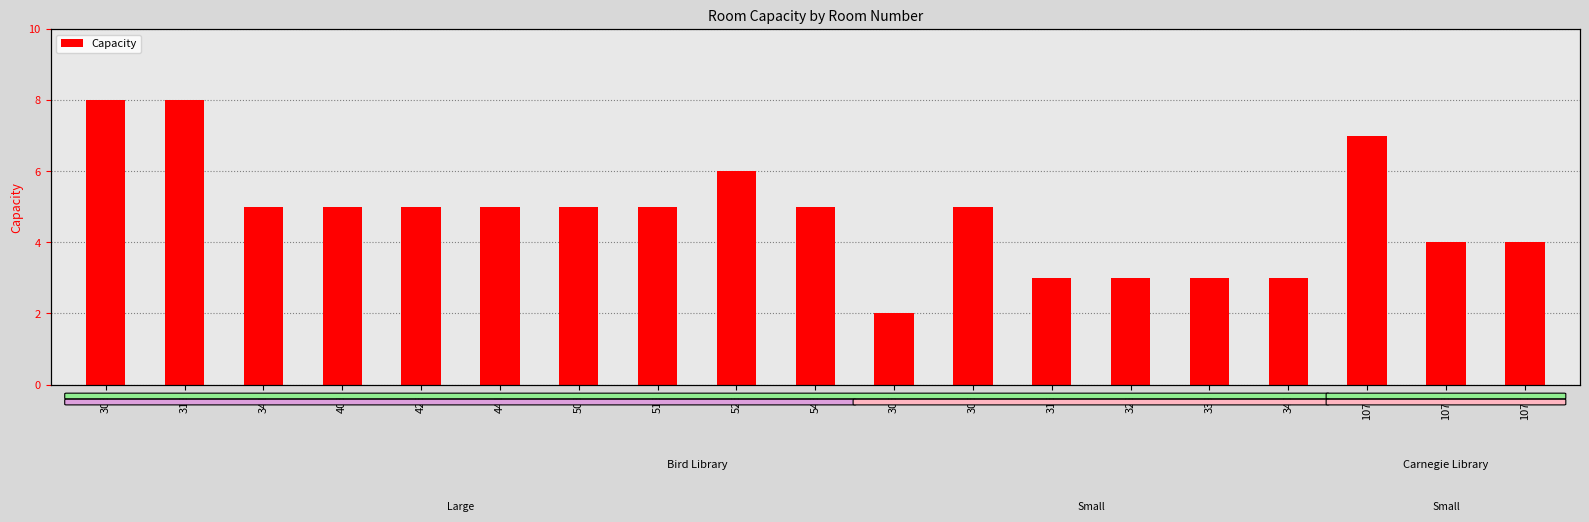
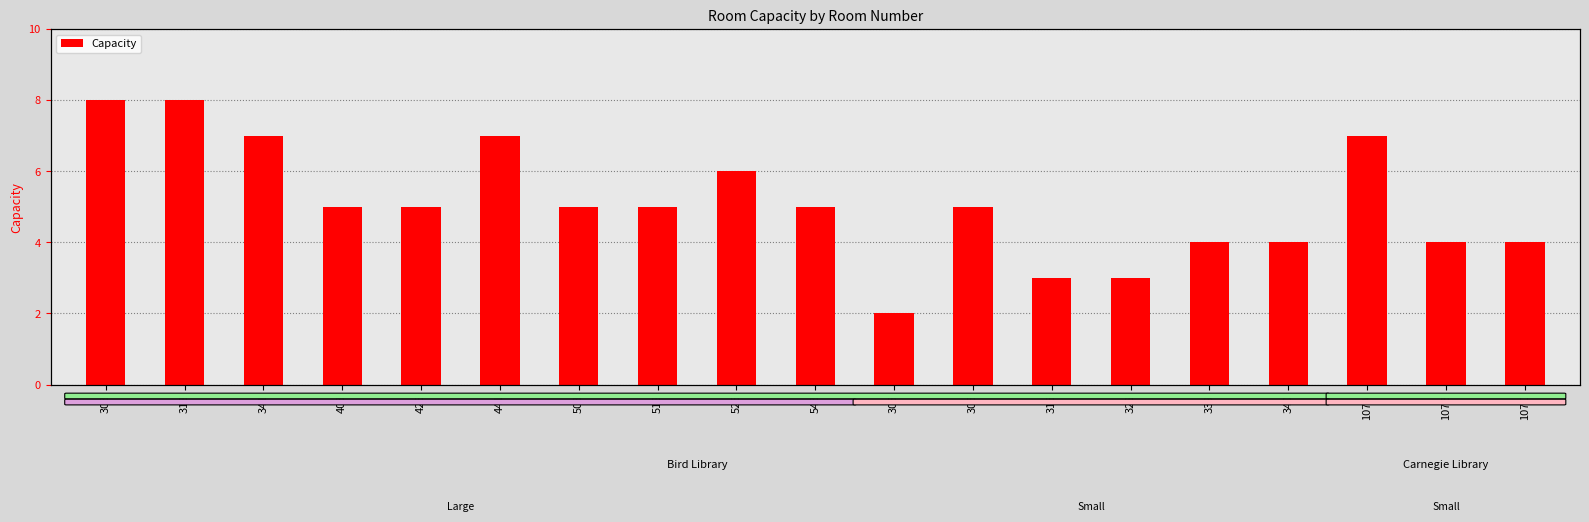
  {
    "303": 8,
    "318": 8,
-   "341": 5,
+   "341": 7,
    "403": 5,
    "426": 5,
-   "441": 5,
+   "441": 7,
    "503": 5,
    "518": 5,
    "526": 6,
    "543": 5,
    "305": 2,
    "306": 5,
    "316": 3,
    "328": 3,
-   "339": 3,
-   "340": 3,
+   "339": 4,
+   "340": 4,
    "107A": 7,
    "107B": 4,
    "107C": 4
  }
